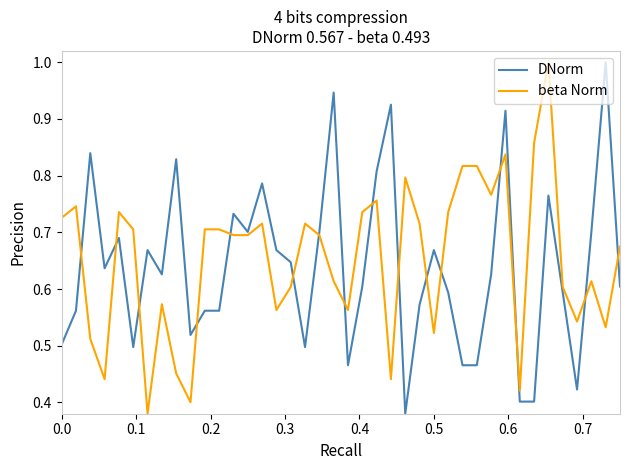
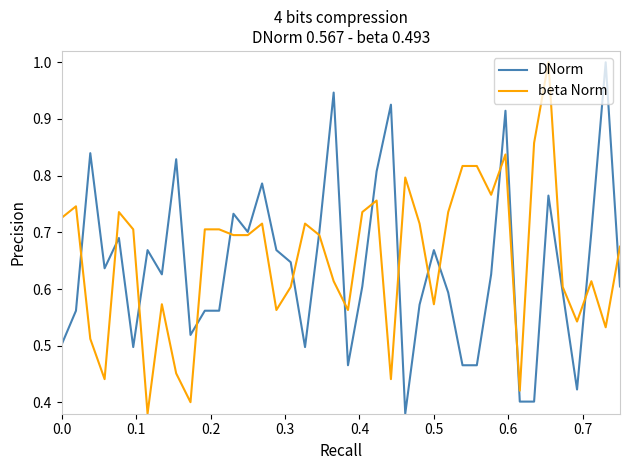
  {
    "DNorm": {
      "0.0": 0.50,
      "0.5": 0.67
    },
    "beta Norm": {
      "0.0": 0.73,
-     "0.5": 0.52
+     "0.5": 0.57
    }
  }
